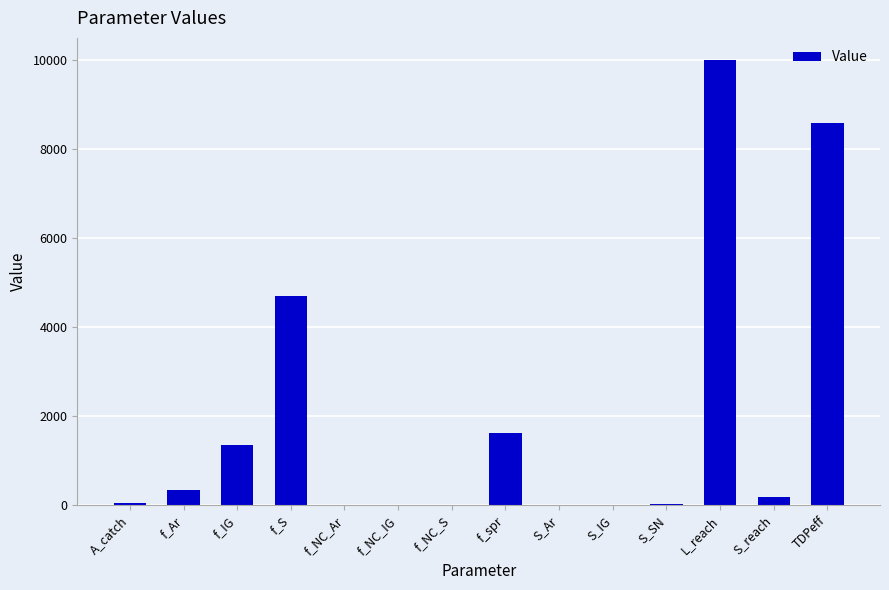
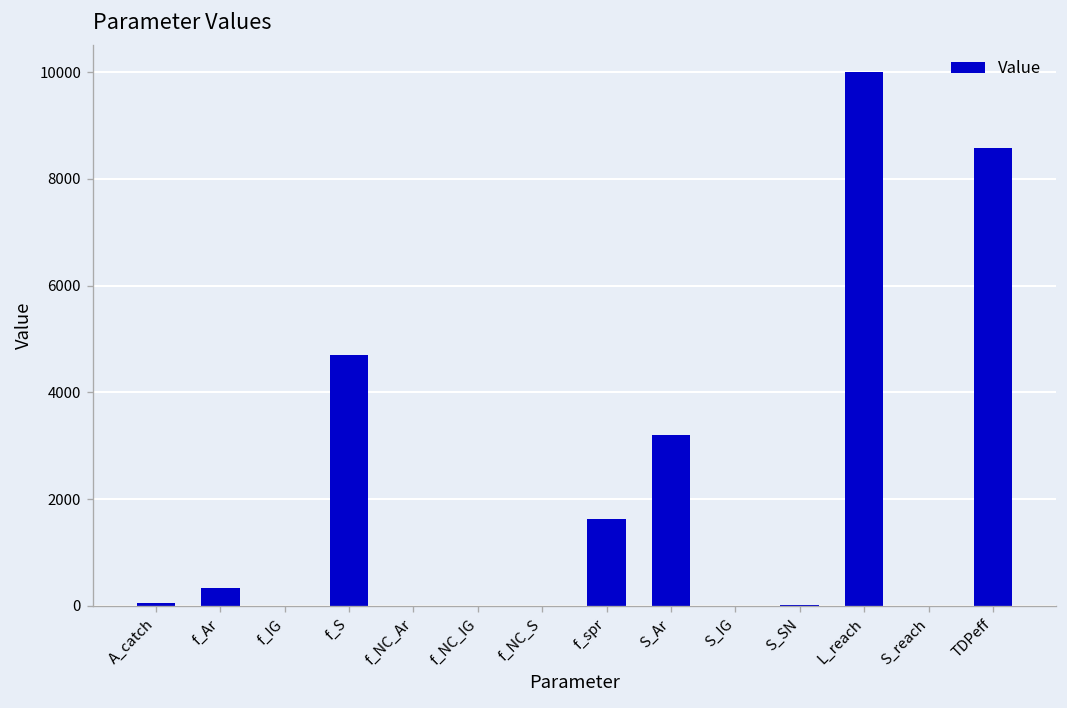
  {
    "f_Ar": 300,
-   "f_IG": 1300,
+   "f_IG": 0,
    "f_S": 4700,
    "f_NC_Ar": 0,
    "f_NC_IG": 0,
    "f_NC_S": 0,
    "f_spr": 1600,
-   "S_Ar": 0,
+   "S_Ar": 3200,
    "L_reach": 10000,
-   "S_reach": 200,
+   "S_reach": 0,
    "TDPeff": 8600
  }
